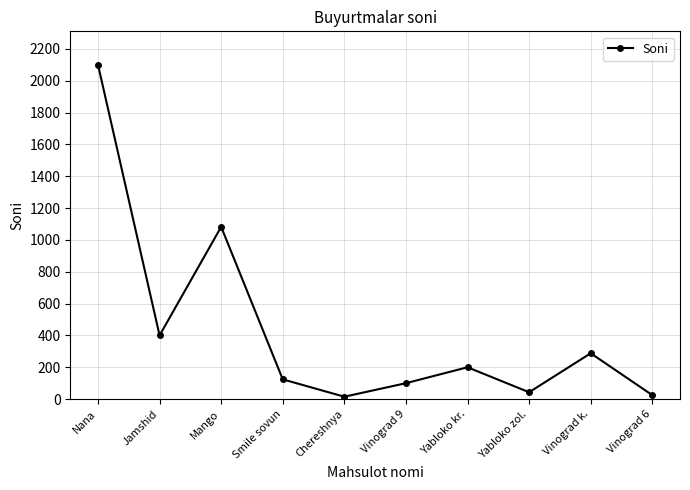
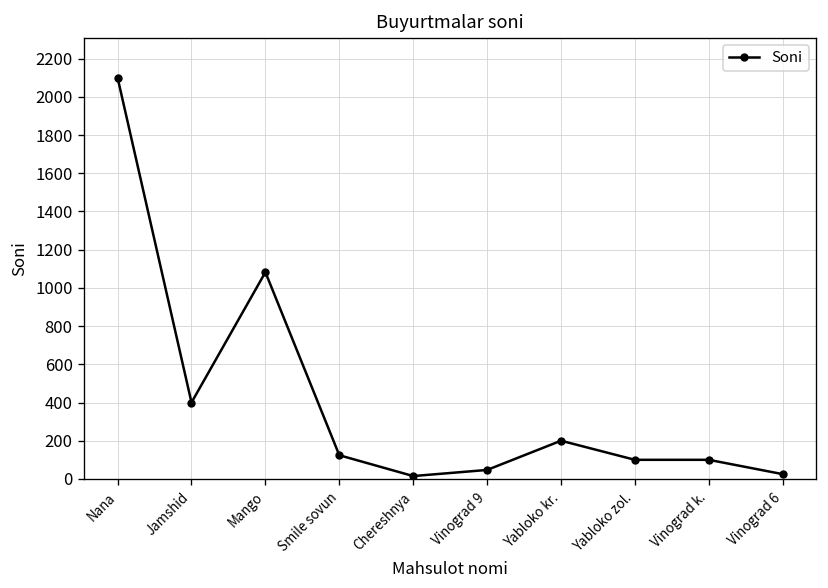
  {
    "Nana": 2100,
    "Jamshid": 400,
    "Mango": 1080,
    "Smile sovun": 120,
    "Chereshnya": 20,
-   "Vinograd 9": 100,
+   "Vinograd 9": 50,
    "Yabloko kr.": 200,
-   "Yabloko zol.": 40,
-   "Vinograd k.": 290,
+   "Yabloko zol.": 100,
+   "Vinograd k.": 100,
    "Vinograd 6": 30
  }
